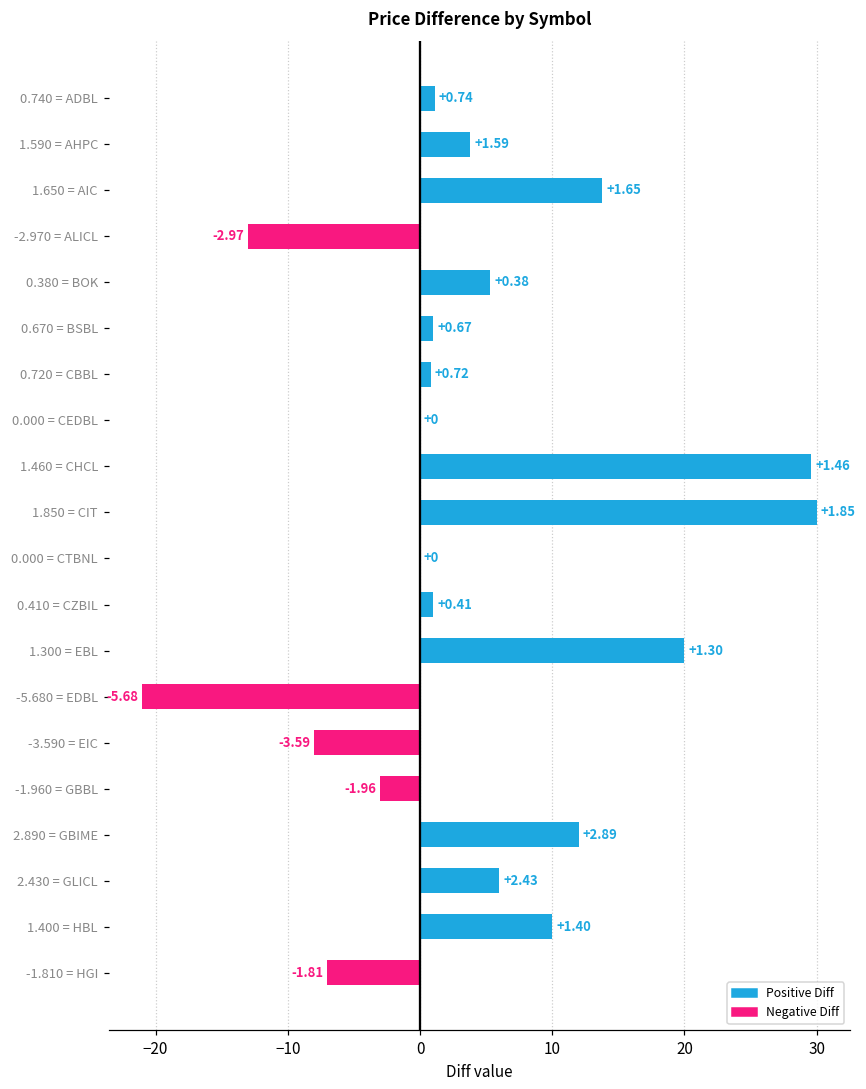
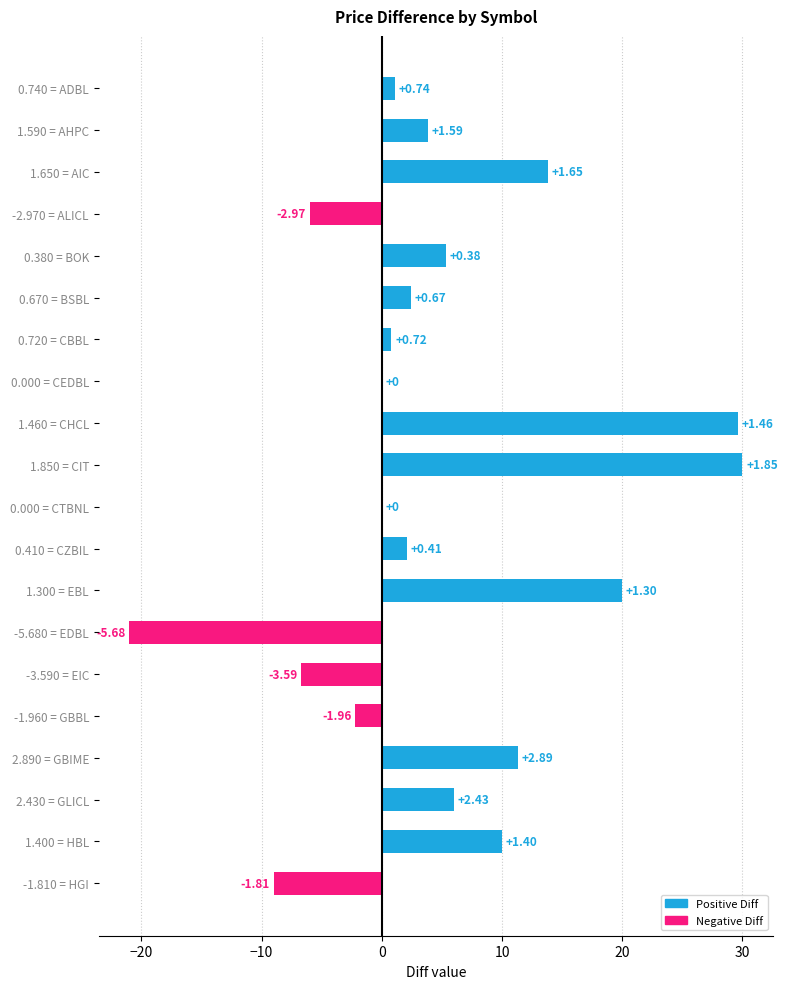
  {
-   "-2.970 = ALICL": -13,
-   "0.670 = BSBL": 1.0,
-   "0.410 = CZBIL": 1.0,
-   "-3.590 = EIC": -8.0,
-   "-1.960 = GBBL": -3.0,
-   "2.890 = GBIME": 12.0,
-   "-1.810 = HGI": -7
+   "-2.970 = ALICL": -6,
+   "0.670 = BSBL": 2.4,
+   "0.410 = CZBIL": 2.1,
+   "-3.590 = EIC": -6.7,
+   "-1.960 = GBBL": -2.2,
+   "2.890 = GBIME": 11.3,
+   "-1.810 = HGI": -9
  }
